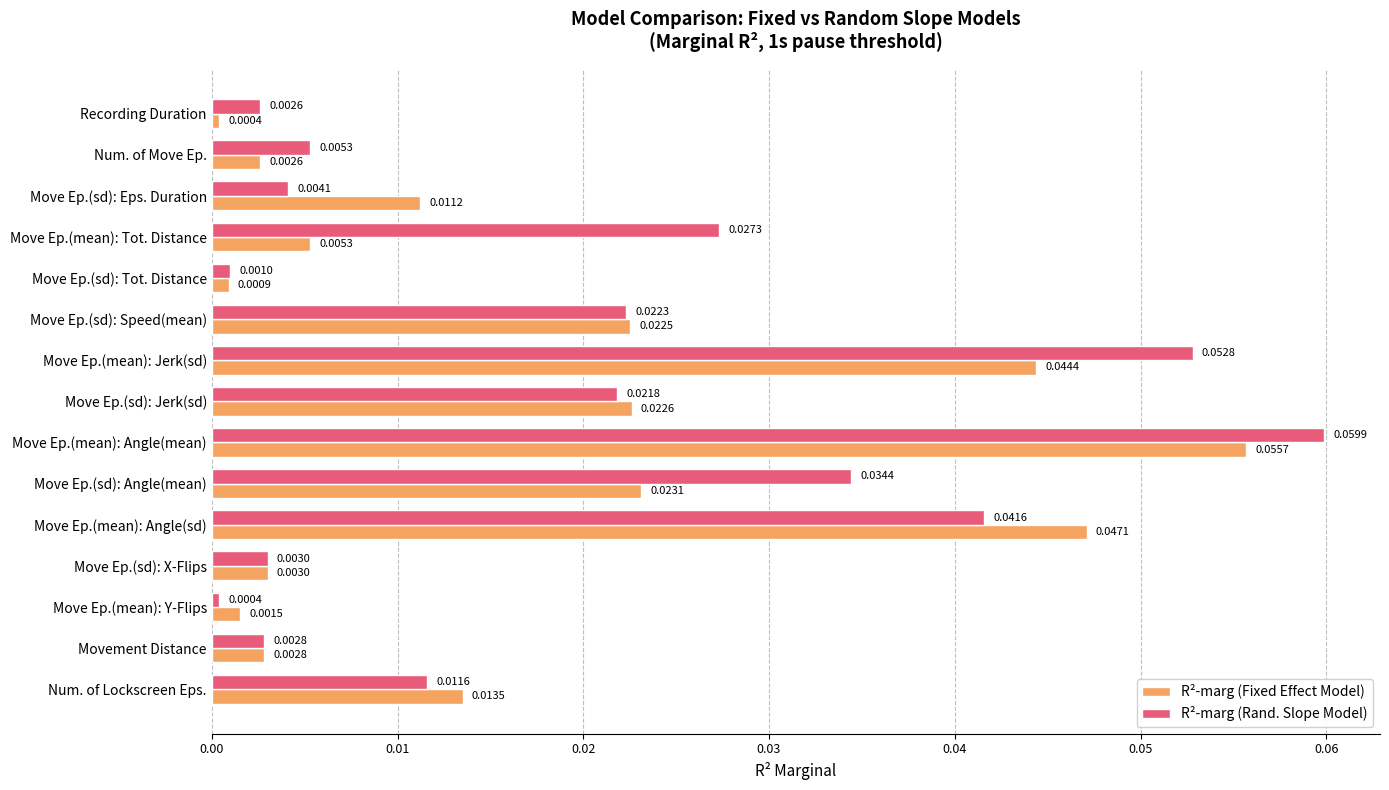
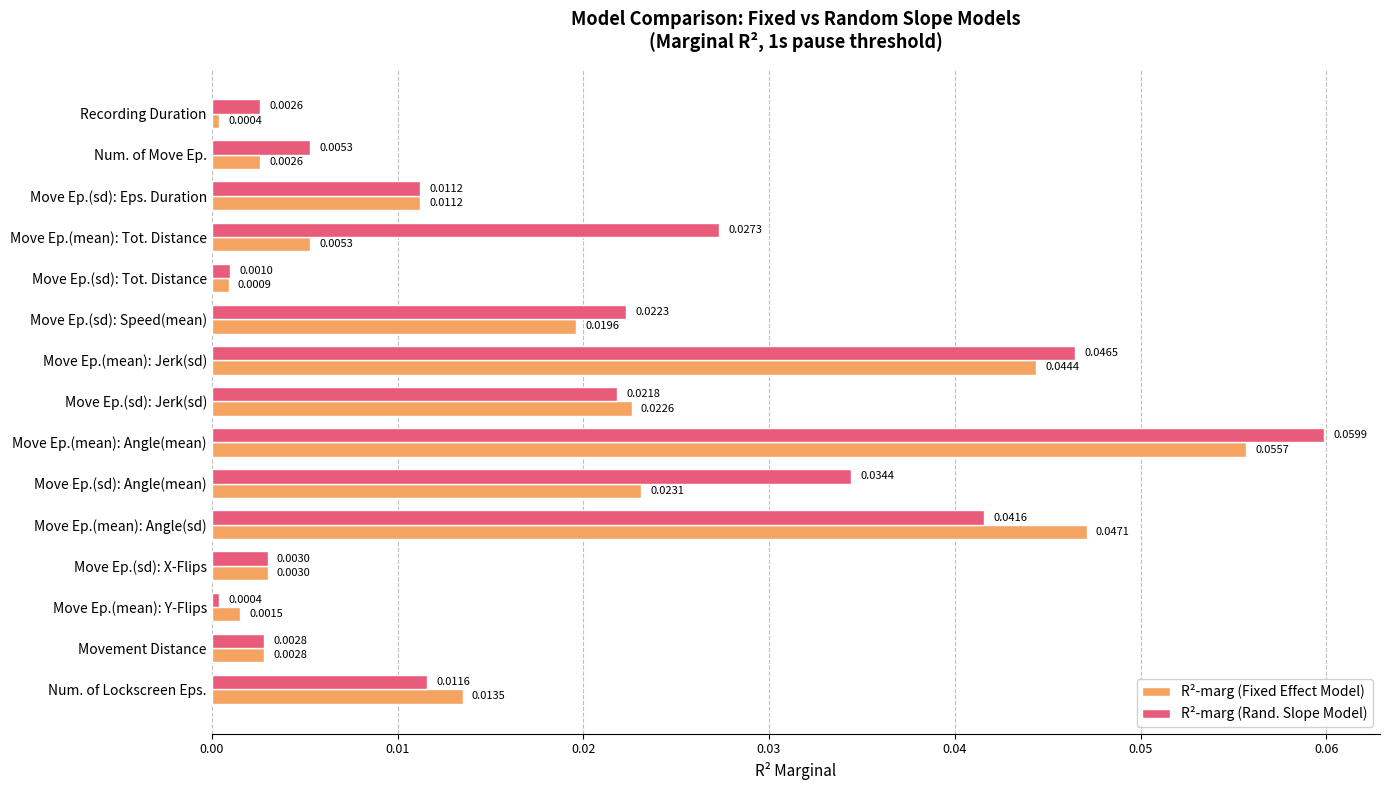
  {
    "R²-marg (Fixed Effect Model)": {
      "Recording Duration": 0.0004,
      "Num. of Move Ep.": 0.0026,
      "Move Ep.(sd): Eps. Duration": 0.0112,
      "Move Ep.(mean): Tot. Distance": 0.0053,
      "Move Ep.(sd): Tot. Distance": 0.0009,
-     "Move Ep.(sd): Speed(mean)": 0.0225,
+     "Move Ep.(sd): Speed(mean)": 0.0196,
      "Move Ep.(mean): Jerk(sd)": 0.0444,
      "Move Ep.(sd): Jerk(sd)": 0.0226,
      "Move Ep.(mean): Angle(mean)": 0.0557,
      "Move Ep.(sd): Angle(mean)": 0.0231,
      "Move Ep.(mean): Angle(sd)": 0.0471,
      "Move Ep.(sd): X-Flips": 0.0030,
      "Move Ep.(mean): Y-Flips": 0.0015,
      "Movement Distance": 0.0028,
      "Num. of Lockscreen Eps.": 0.0135
    },
    "R²-marg (Rand. Slope Model)": {
      "Recording Duration": 0.0026,
      "Num. of Move Ep.": 0.0053,
-     "Move Ep.(sd): Eps. Duration": 0.0041,
+     "Move Ep.(sd): Eps. Duration": 0.0112,
      "Move Ep.(mean): Tot. Distance": 0.0273,
      "Move Ep.(sd): Tot. Distance": 0.0010,
      "Move Ep.(sd): Speed(mean)": 0.0223,
-     "Move Ep.(mean): Jerk(sd)": 0.0528,
+     "Move Ep.(mean): Jerk(sd)": 0.0465,
      "Move Ep.(sd): Jerk(sd)": 0.0218,
      "Move Ep.(mean): Angle(mean)": 0.0599,
      "Move Ep.(sd): Angle(mean)": 0.0344,
      "Move Ep.(mean): Angle(sd)": 0.0416,
      "Move Ep.(sd): X-Flips": 0.0030,
      "Move Ep.(mean): Y-Flips": 0.0004,
      "Movement Distance": 0.0028,
      "Num. of Lockscreen Eps.": 0.0116
    }
  }
